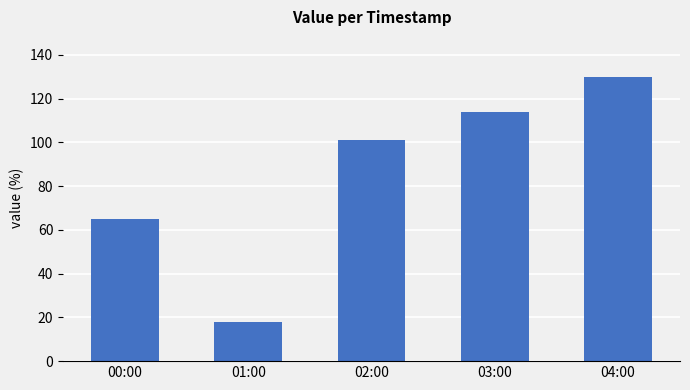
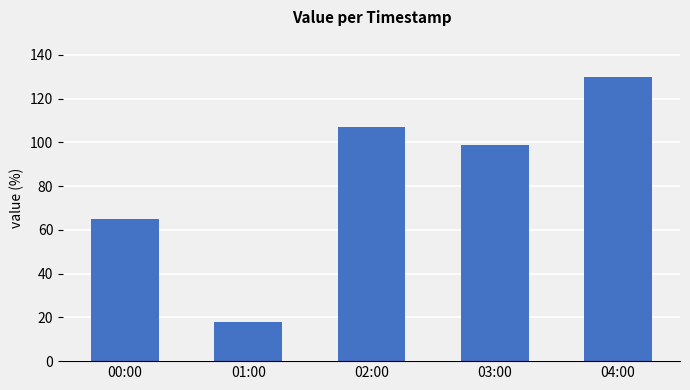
  {
    "00:00": 65,
    "01:00": 18,
-   "02:00": 101,
-   "03:00": 114,
+   "02:00": 107,
+   "03:00": 99,
    "04:00": 130
  }
